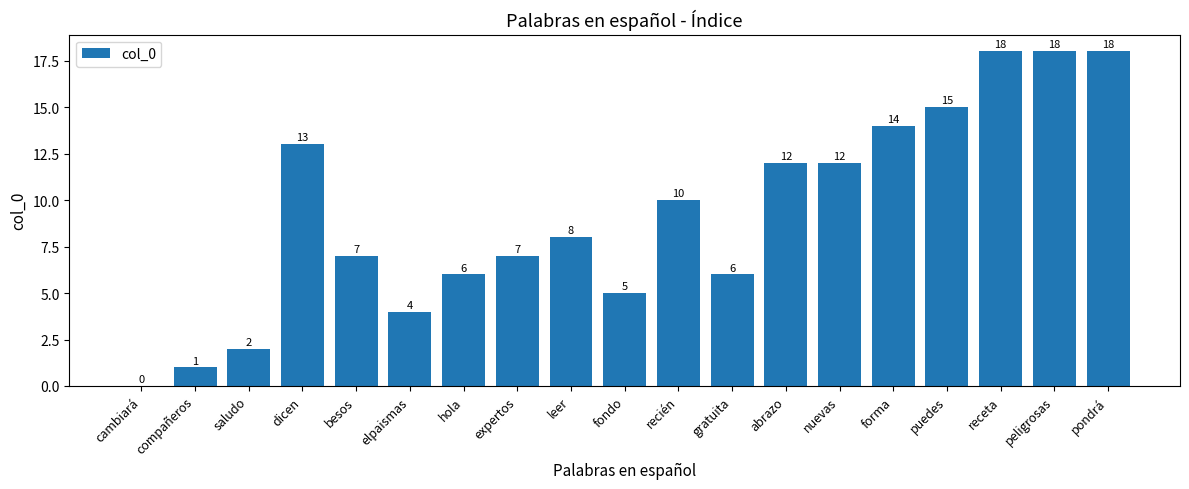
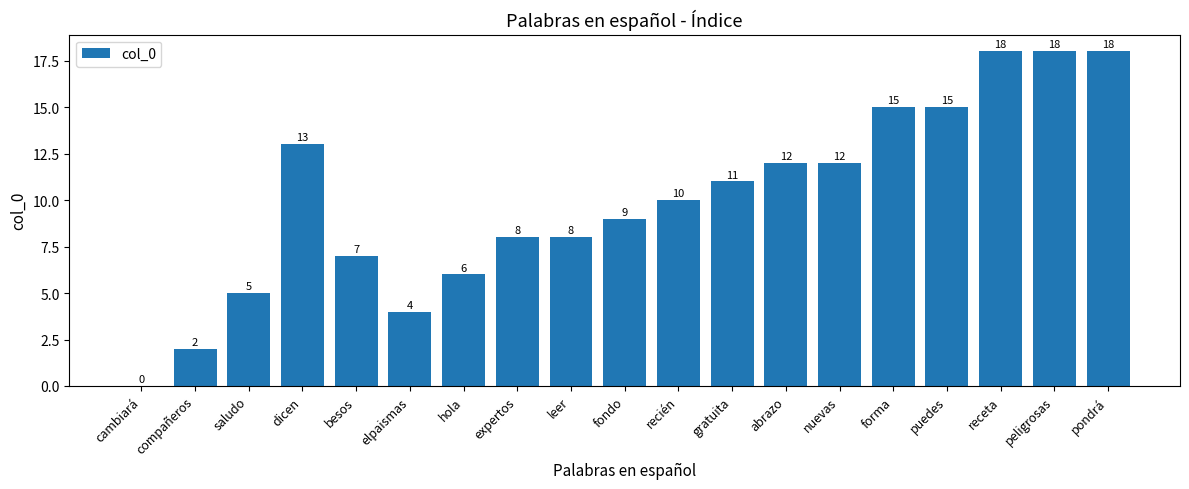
  {
    "cambiará": 0,
-   "compañeros": 1,
-   "saludo": 2,
+   "compañeros": 2,
+   "saludo": 5,
    "dicen": 13,
    "besos": 7,
    "elpaismas": 4,
    "hola": 6,
-   "expertos": 7,
+   "expertos": 8,
    "leer": 8,
-   "fondo": 5,
+   "fondo": 9,
    "recién": 10,
-   "gratuita": 6,
+   "gratuita": 11,
    "abrazo": 12,
    "nuevas": 12,
-   "forma": 14,
+   "forma": 15,
    "puedes": 15,
    "receta": 18,
    "peligrosas": 18,
    "pondrá": 18
  }
